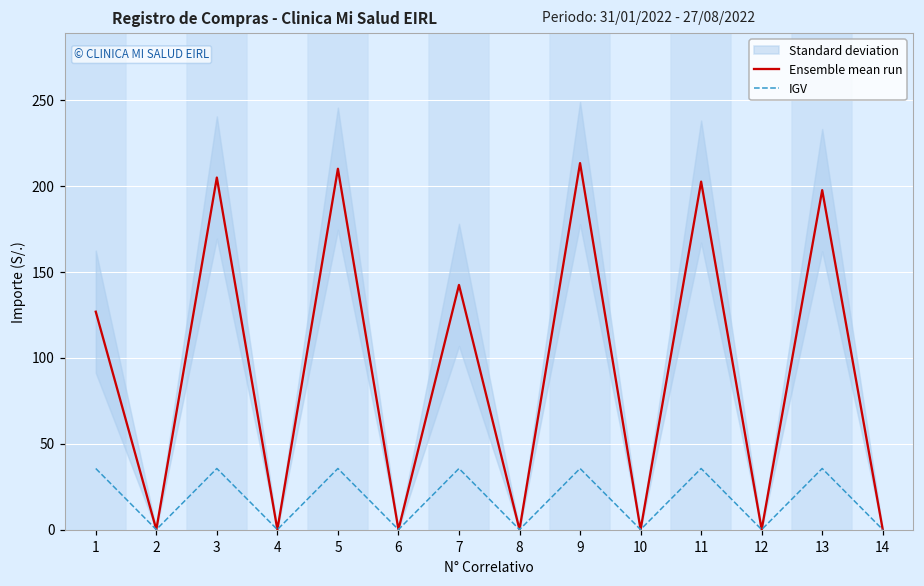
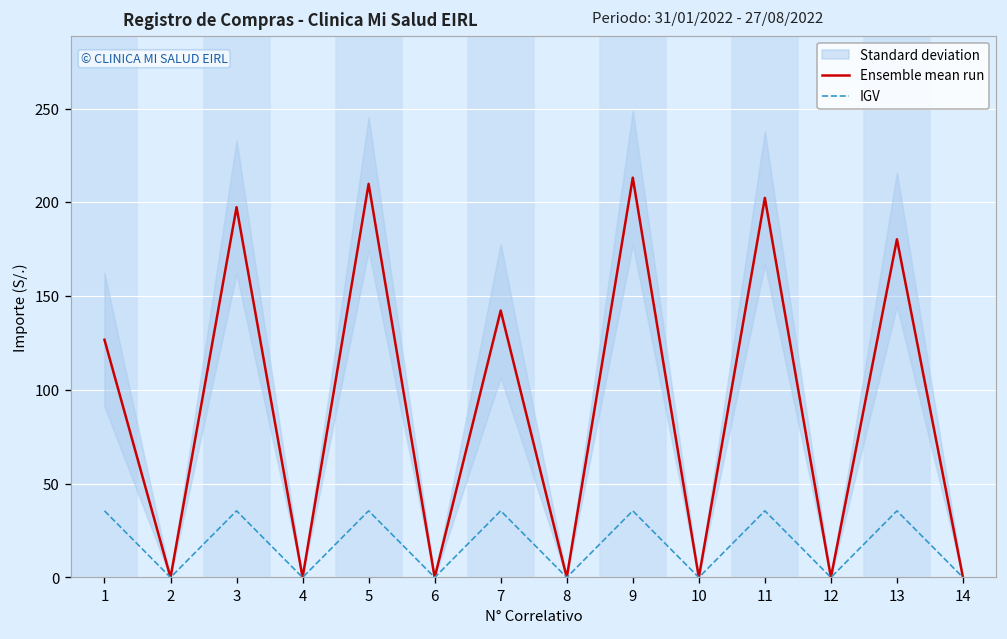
  {
    "Ensemble mean run": {
      "1": 127,
-     "3": 205,
+     "3": 197,
      "5": 210,
      "7": 142,
      "9": 213,
      "11": 202,
-     "13": 197
+     "13": 180
    },
    "IGV": {
      "1": 36,
      "3": 36,
      "5": 36,
      "7": 36,
      "9": 36,
      "11": 36,
      "13": 36
    }
  }
